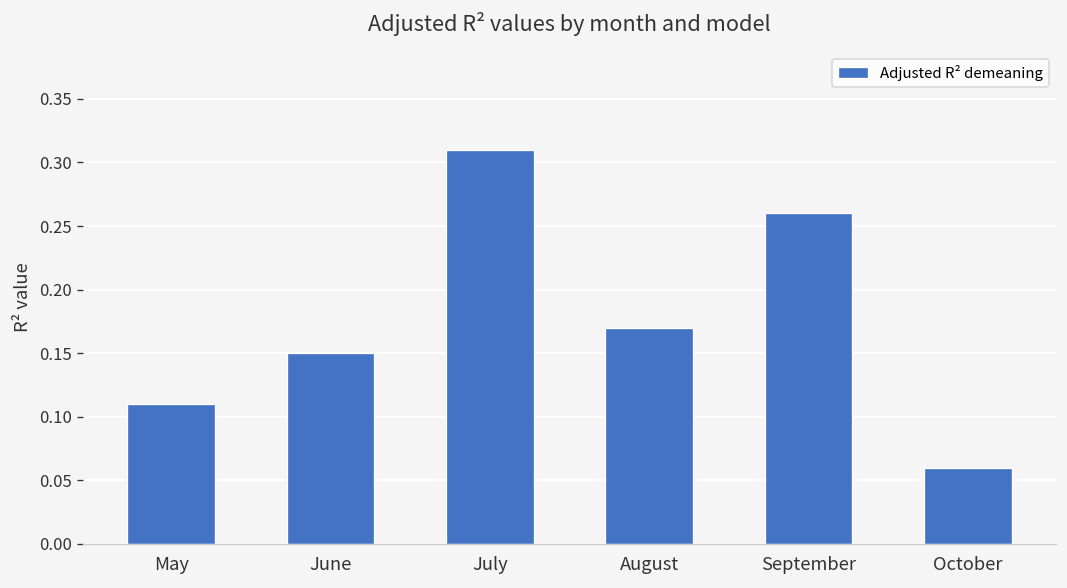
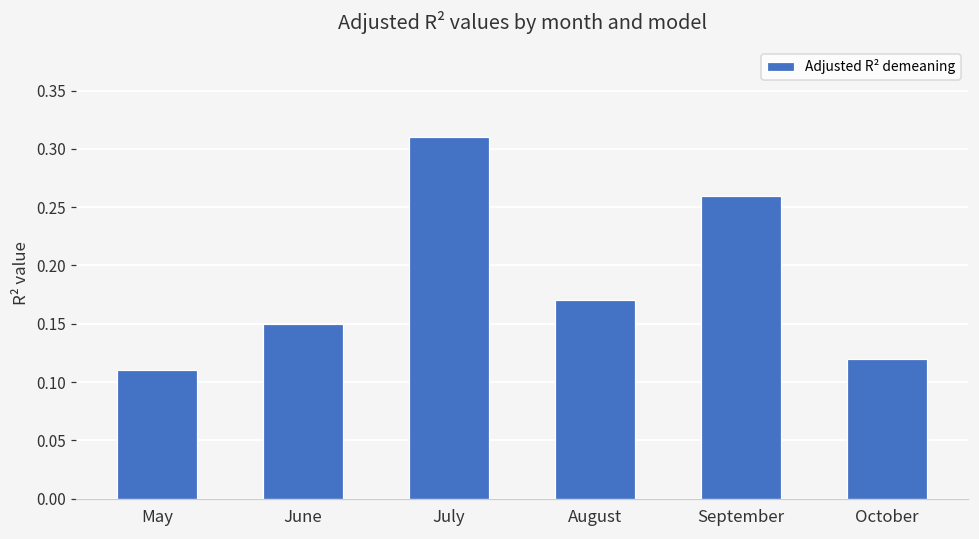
  {
    "May": 0.11,
    "June": 0.15,
    "July": 0.31,
    "August": 0.17,
    "September": 0.26,
-   "October": 0.06
+   "October": 0.12
  }
